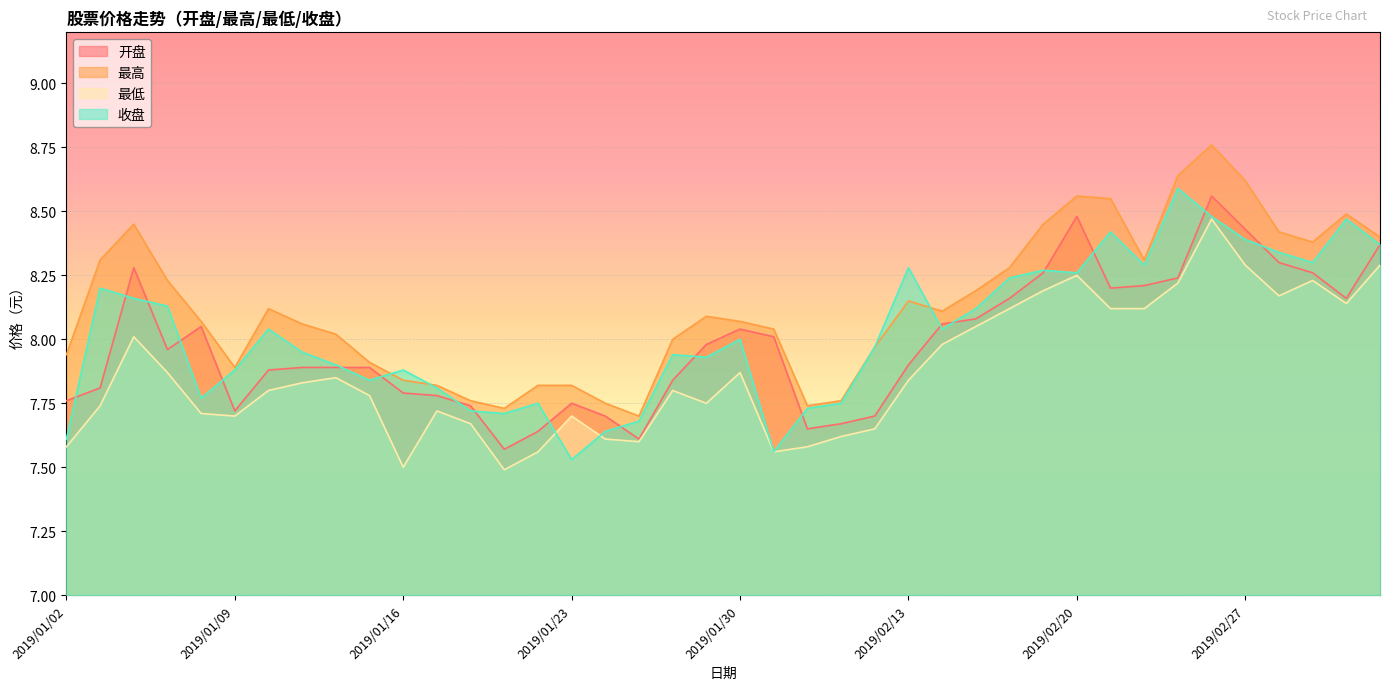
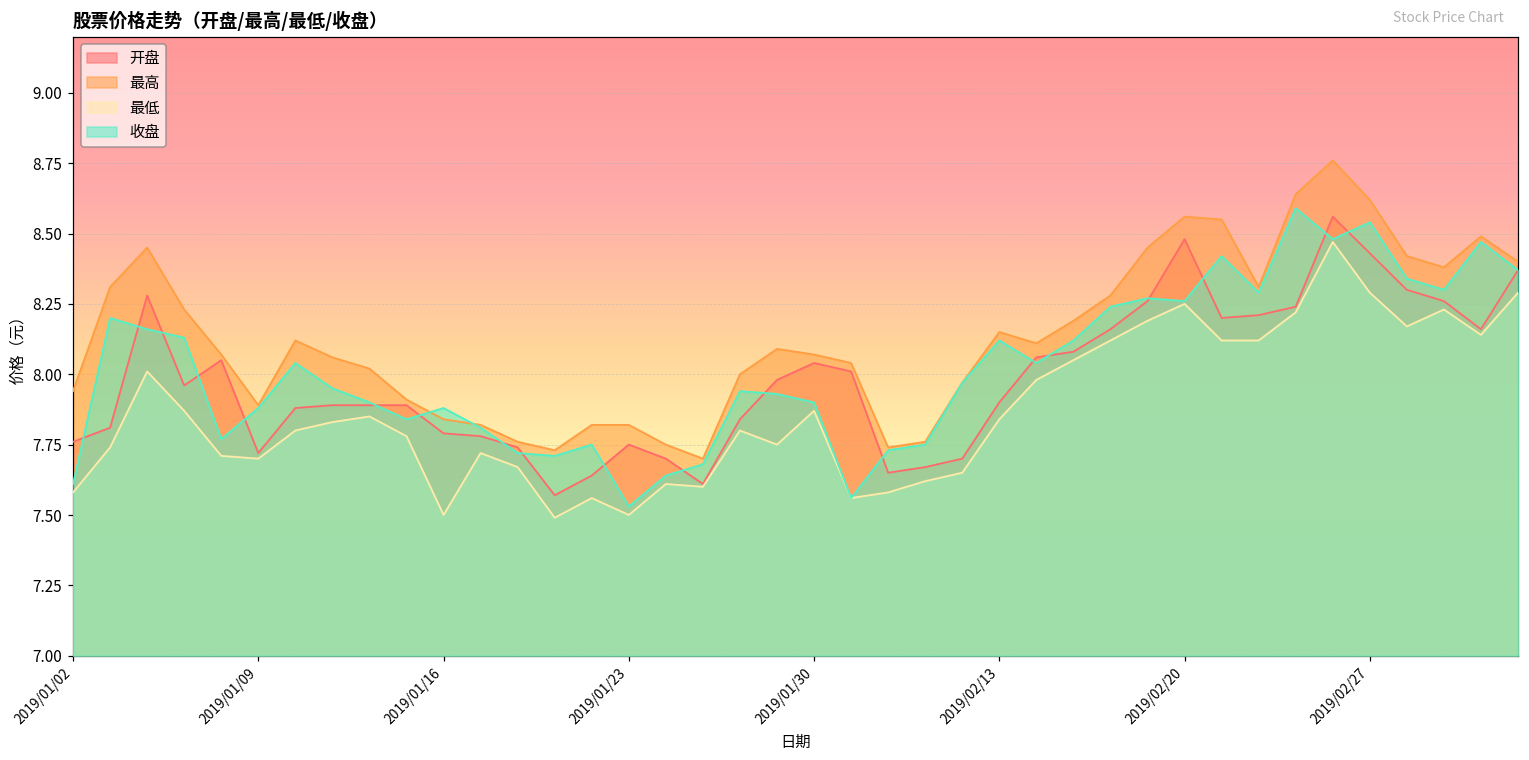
  {
    "最低": {
      "2019/01/02": 7.58,
      "2019/01/09": 7.7,
      "2019/01/16": 7.5,
-     "2019/01/23": 7.7,
+     "2019/01/23": 7.5,
      "2019/01/30": 7.87,
      "2019/02/13": 7.84,
      "2019/02/20": 8.25,
      "2019/02/27": 8.29
    },
    "收盘": {
      "2019/01/02": 7.61,
      "2019/01/16": 7.88,
      "2019/01/23": 7.53,
-     "2019/01/30": 8.0,
-     "2019/02/13": 8.28,
+     "2019/01/30": 7.9,
+     "2019/02/13": 8.12,
      "2019/02/20": 8.26,
-     "2019/02/27": 8.39
+     "2019/02/27": 8.54
    }
  }
